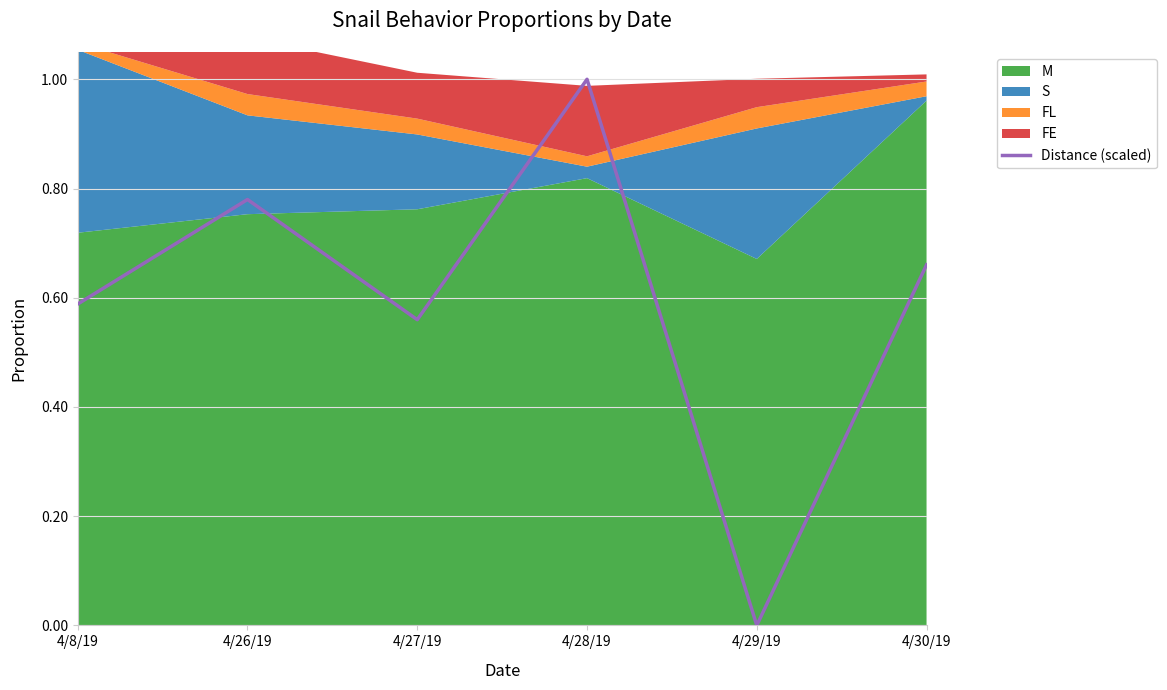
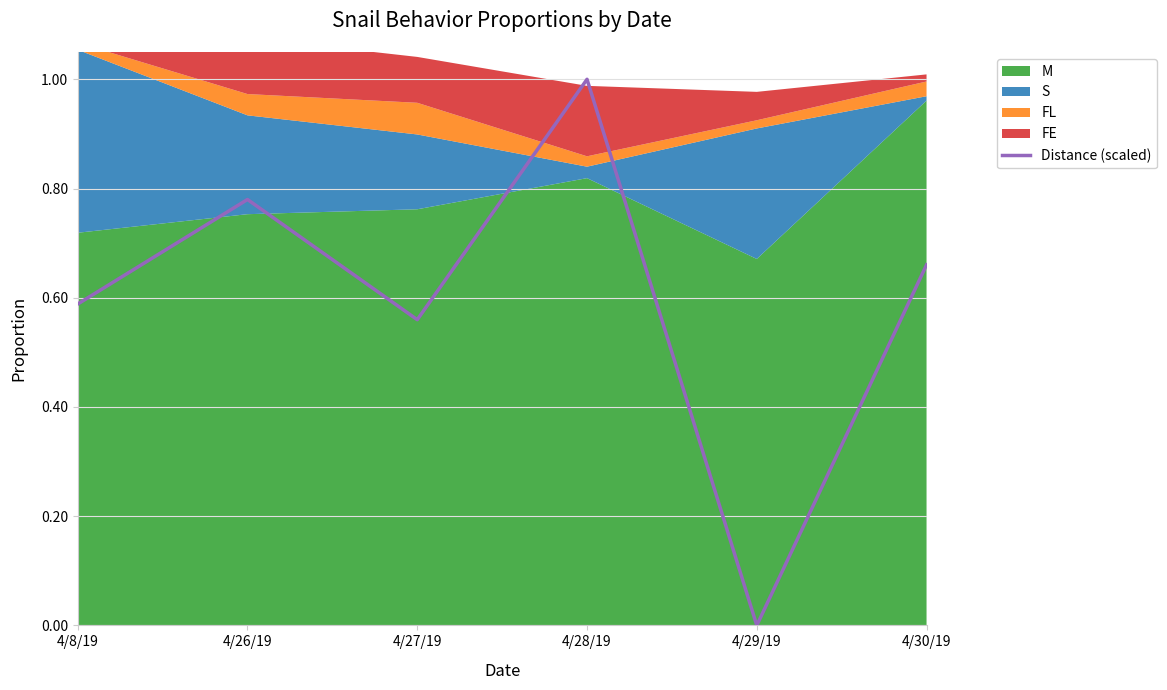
  {
    "Distance (scaled)": {
      "4/8/19": 0.59,
      "4/26/19": 0.78,
      "4/27/19": 0.56,
      "4/28/19": 1.00,
      "4/29/19": 0.00,
      "4/30/19": 0.66
    },
    "M": {
      "4/8/19": 0.72,
      "4/26/19": 0.75,
      "4/27/19": 0.76,
      "4/28/19": 0.82,
      "4/29/19": 0.67,
      "4/30/19": 0.96
    },
    "S": {
      "4/26/19": 0.18,
      "4/27/19": 0.14,
      "4/28/19": 0.02,
      "4/29/19": 0.24,
      "4/30/19": 0.01
    },
    "FL": {
      "4/26/19": 0.04,
-     "4/27/19": 0.03,
+     "4/27/19": 0.06,
      "4/28/19": 0.02,
-     "4/29/19": 0.04,
+     "4/29/19": 0.02,
      "4/30/19": 0.03
    },
    "FE": {
      "4/27/19": 0.08,
      "4/28/19": 0.13,
      "4/29/19": 0.05,
      "4/30/19": 0.01
    }
  }
